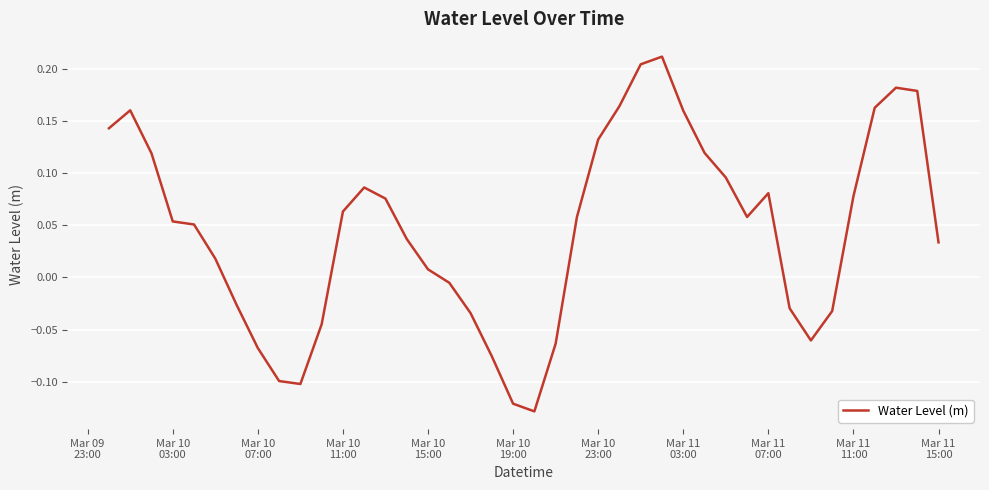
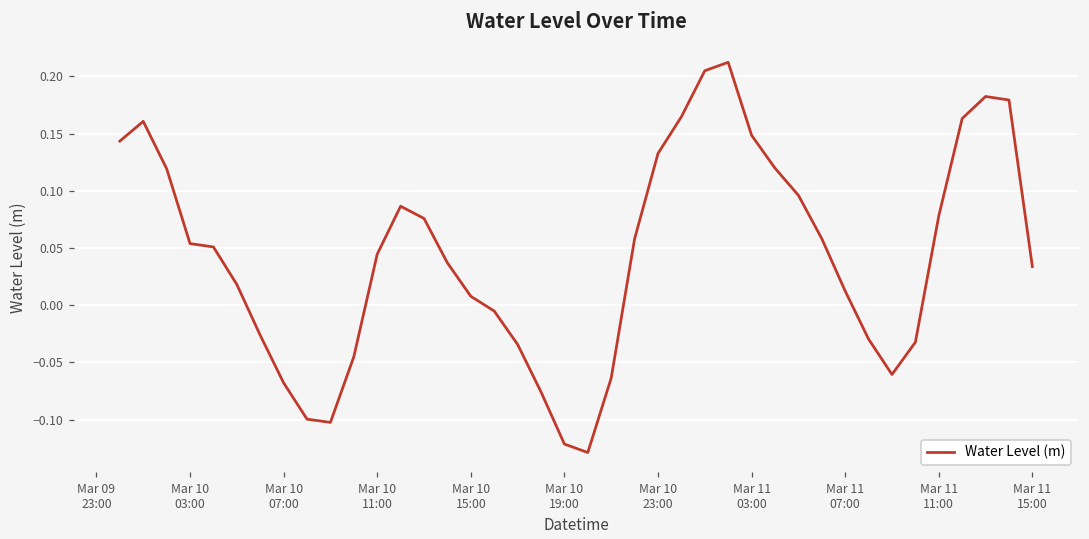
  {
    "Mar 10 03:00": 0.054,
    "Mar 10 07:00": -0.068,
-   "Mar 10 11:00": 0.063,
+   "Mar 10 11:00": 0.045,
    "Mar 10 15:00": 0.008,
    "Mar 10 19:00": -0.121,
    "Mar 10 23:00": 0.133,
-   "Mar 11 03:00": 0.160,
-   "Mar 11 07:00": 0.081,
+   "Mar 11 03:00": 0.148,
+   "Mar 11 07:00": 0.012,
    "Mar 11 11:00": 0.078,
    "Mar 11 15:00": 0.034
  }
